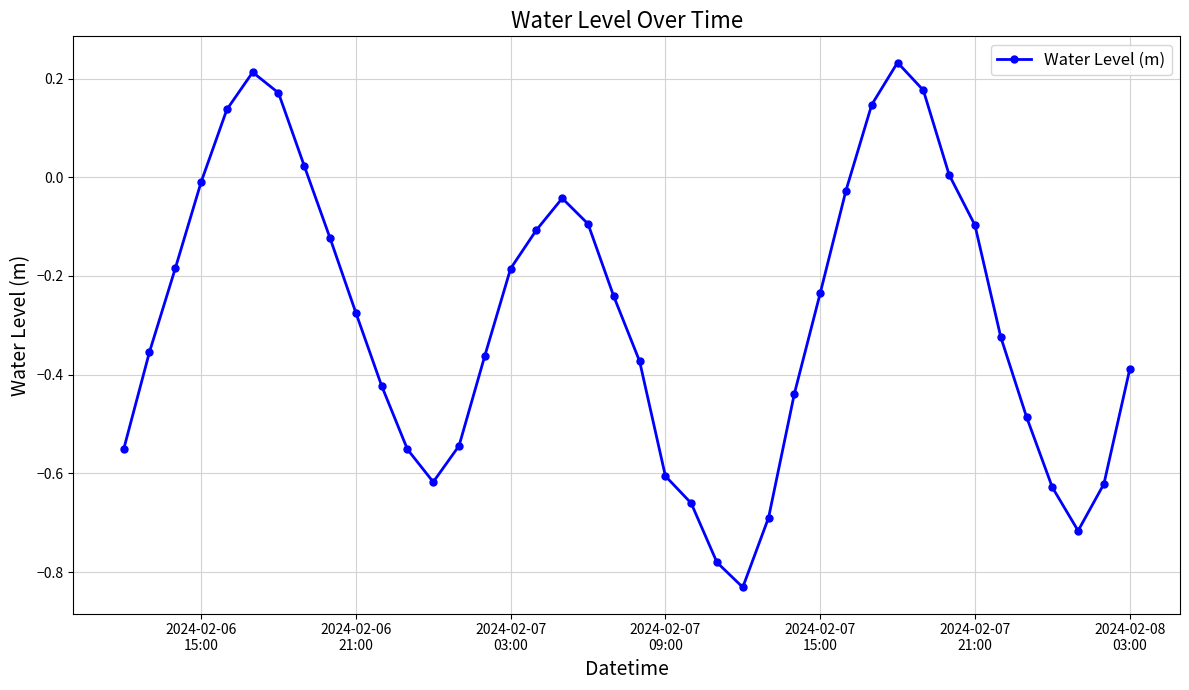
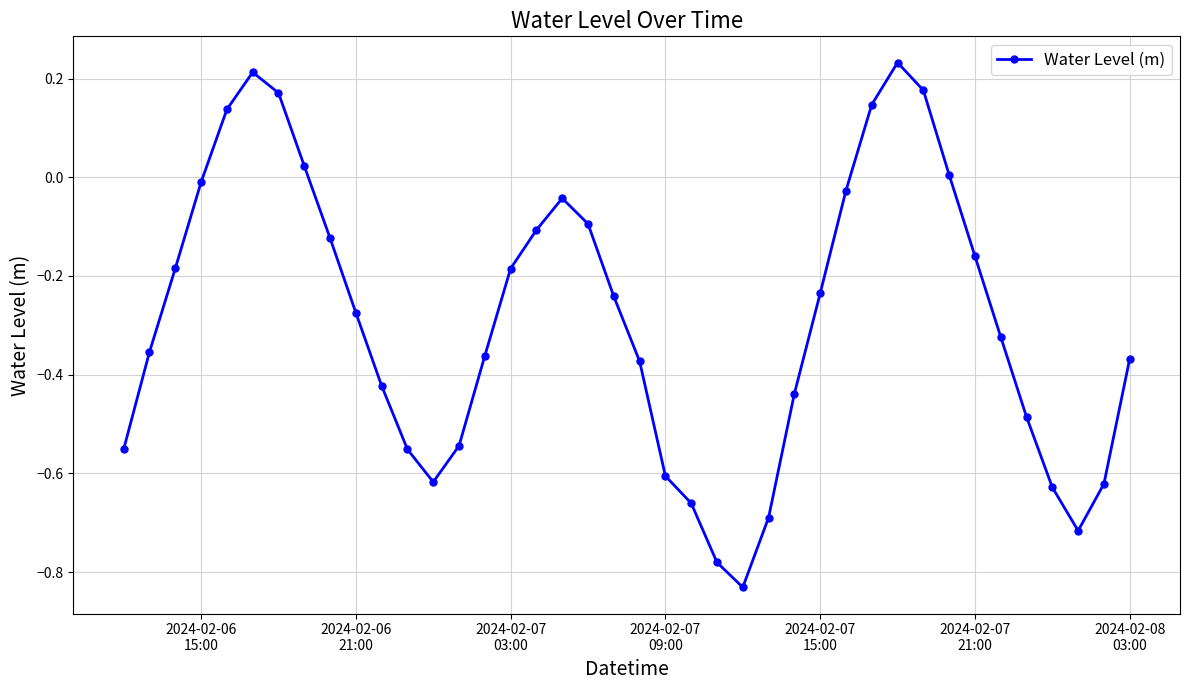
  {
    "2024-02-06 15:00": -0.01,
    "2024-02-06 21:00": -0.27,
    "2024-02-07 03:00": -0.18,
    "2024-02-07 09:00": -0.61,
    "2024-02-07 15:00": -0.24,
-   "2024-02-07 21:00": -0.10,
-   "2024-02-08 03:00": -0.39
+   "2024-02-07 21:00": -0.16,
+   "2024-02-08 03:00": -0.37
  }
